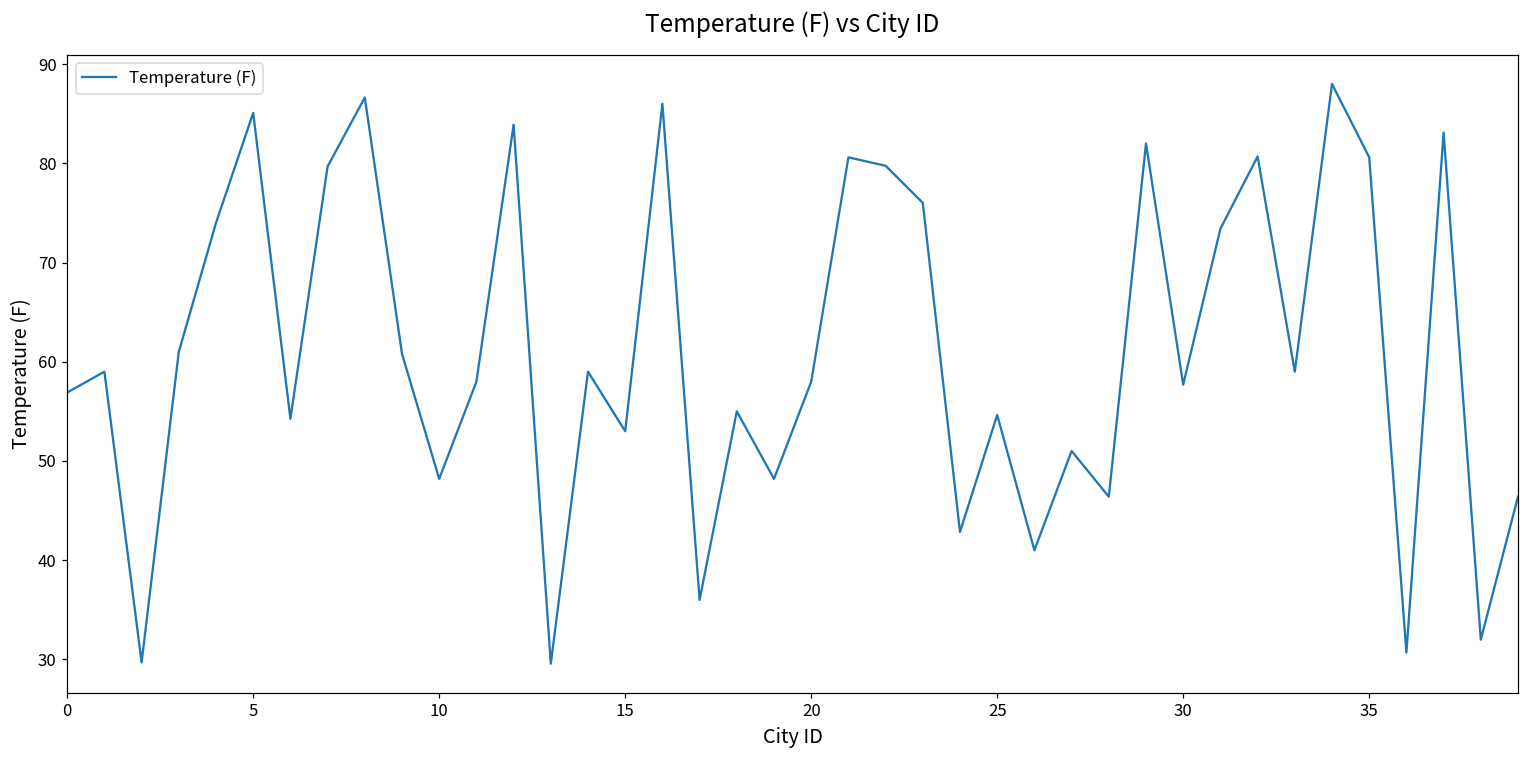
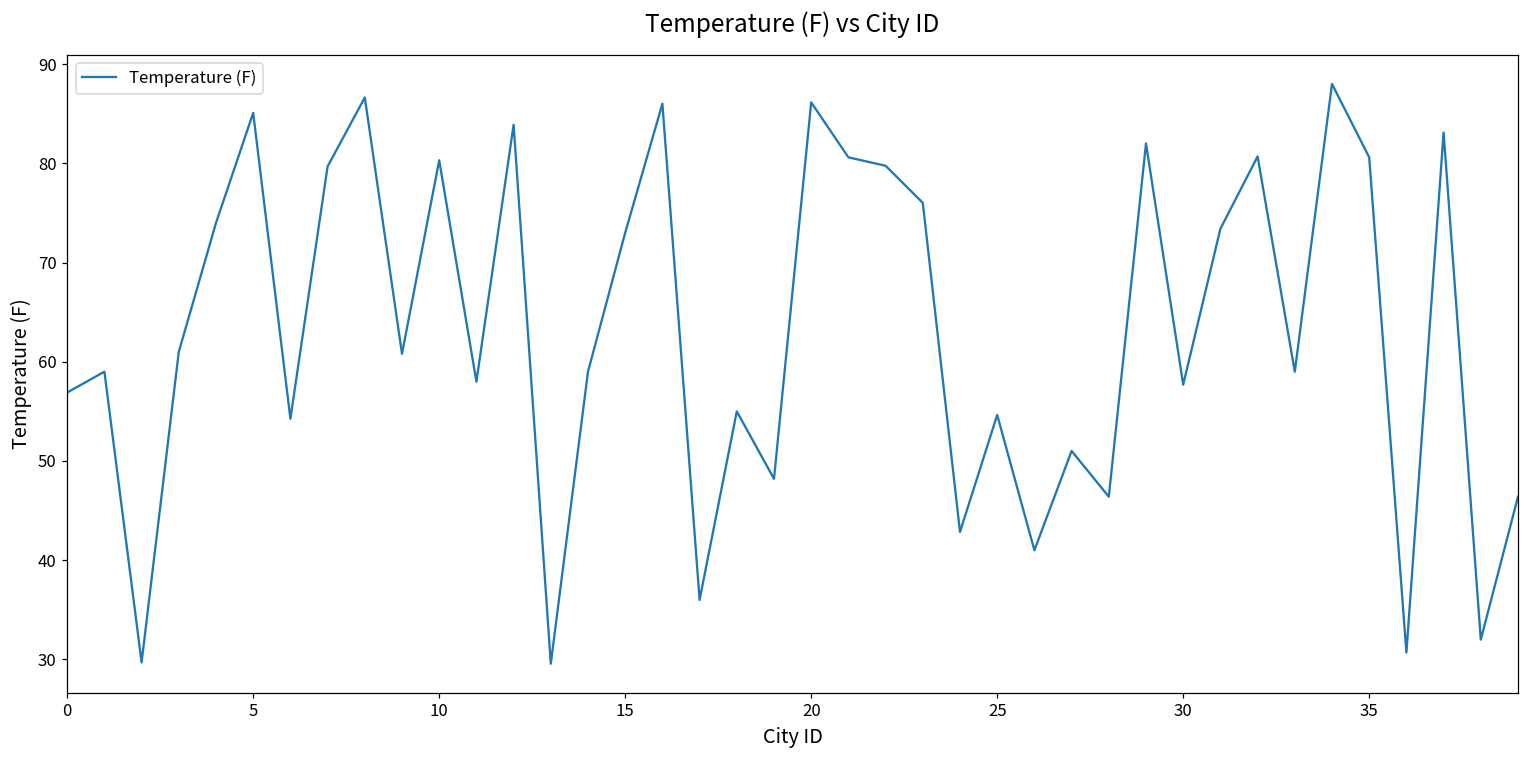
  {
    "0": 57,
    "5": 85,
-   "10": 48,
-   "15": 53,
-   "20": 58,
+   "10": 80,
+   "15": 73,
+   "20": 86,
    "25": 55,
    "30": 58,
    "35": 81
  }
